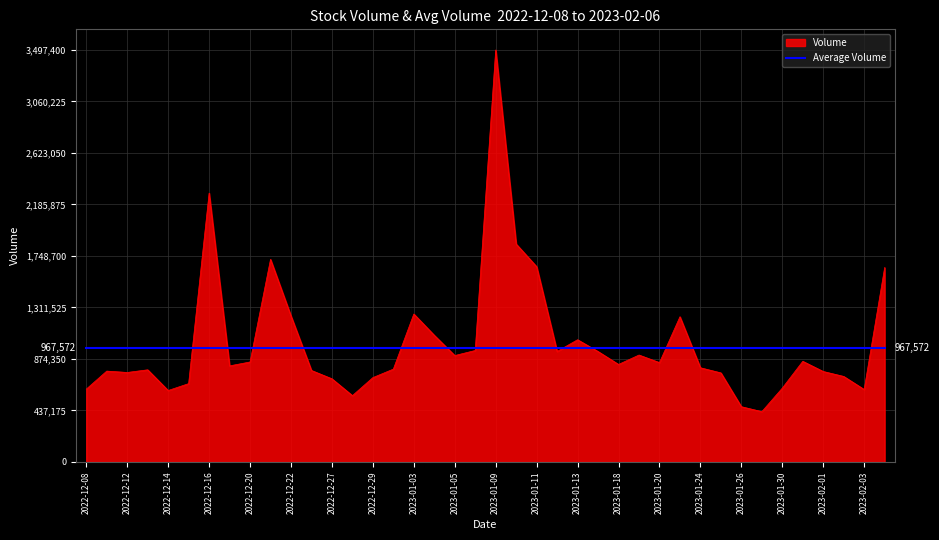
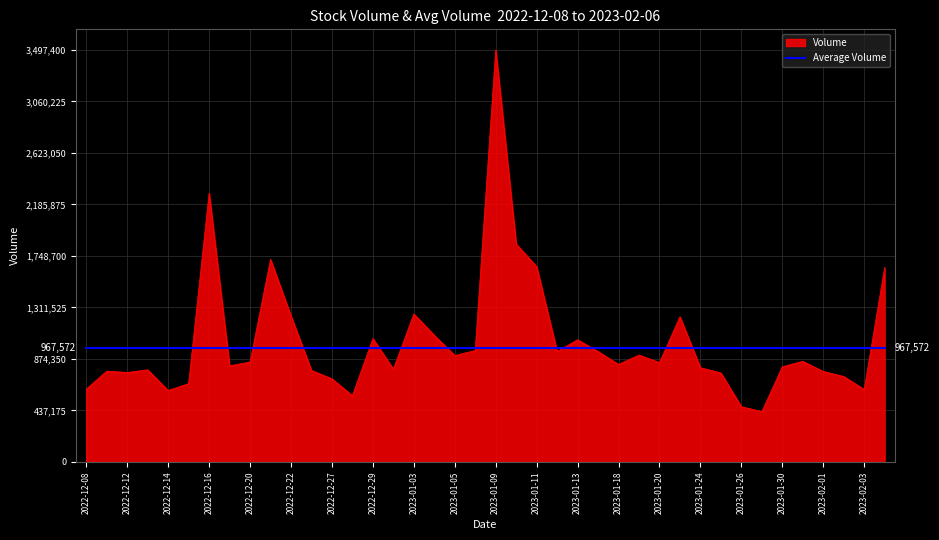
  {
    "Volume": {
      "2022-12-08": "620,000",
      "2022-12-12": "760,000",
      "2022-12-14": "610,000",
      "2022-12-16": "2,280,000",
      "2022-12-20": "850,000",
      "2022-12-22": "1,240,000",
      "2022-12-27": "710,000",
-     "2022-12-29": "720,000",
+     "2022-12-29": "1,050,000",
      "2023-01-03": "1,260,000",
      "2023-01-05": "900,000",
      "2023-01-09": "3,500,000",
      "2023-01-11": "1,660,000",
      "2023-01-13": "1,040,000",
      "2023-01-18": "830,000",
      "2023-01-20": "840,000",
      "2023-01-24": "800,000",
      "2023-01-26": "470,000",
-     "2023-01-30": "630,000",
+     "2023-01-30": "810,000",
      "2023-02-01": "770,000",
      "2023-02-03": "620,000"
    },
    "Average Volume": {
      "2022-12-08": "967,572"
    }
  }
